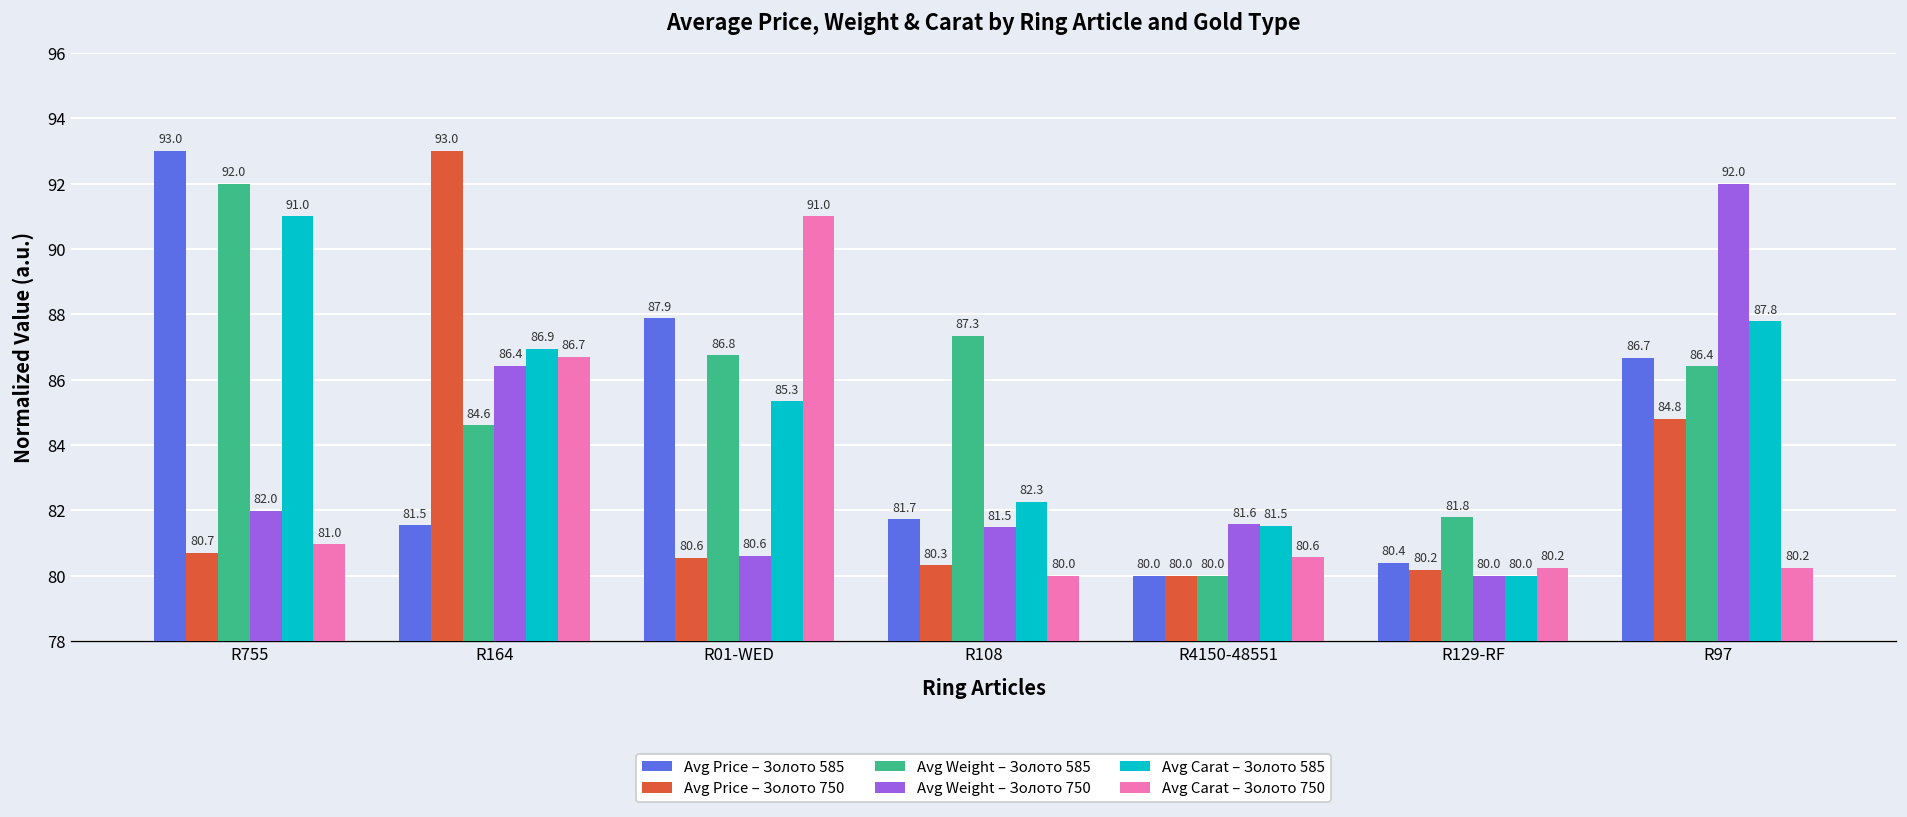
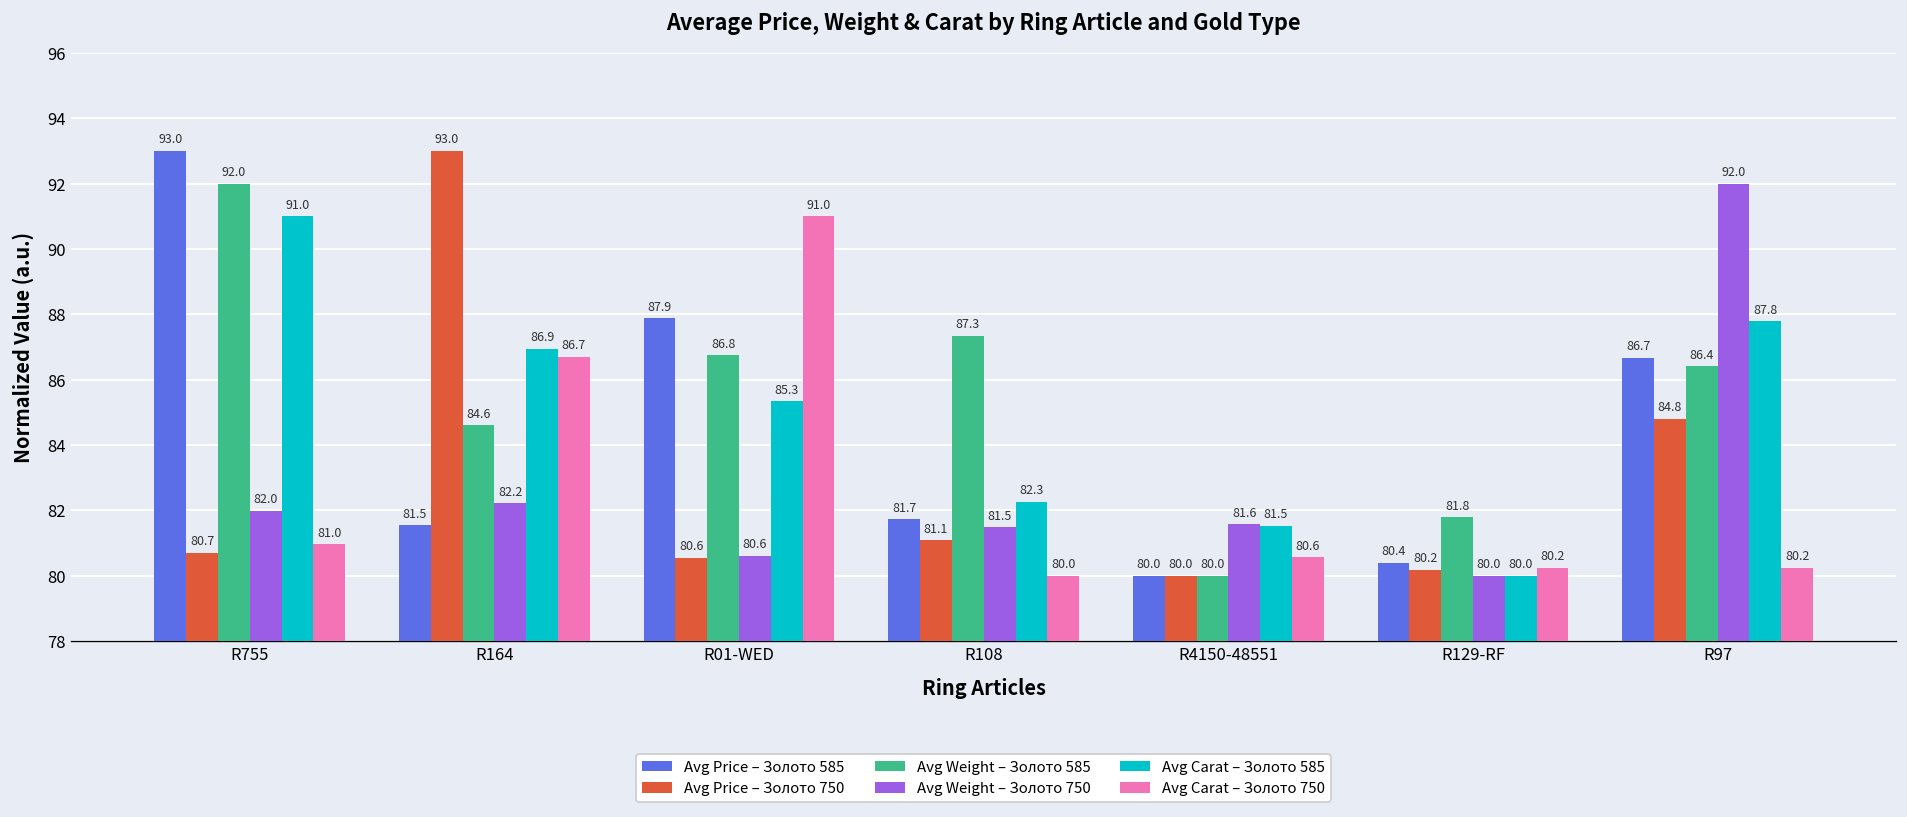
  {
    "Avg Price – Золото 585": {
      "R755": 93.0,
      "R164": 81.5,
      "R01-WED": 87.9,
      "R108": 81.7,
      "R4150-48551": 80.0,
      "R129-RF": 80.4,
      "R97": 86.7
    },
    "Avg Price – Золото 750": {
      "R755": 80.7,
      "R164": 93.0,
      "R01-WED": 80.6,
-     "R108": 80.3,
+     "R108": 81.1,
      "R4150-48551": 80.0,
      "R129-RF": 80.2,
      "R97": 84.8
    },
    "Avg Weight – Золото 585": {
      "R755": 92.0,
      "R164": 84.6,
      "R01-WED": 86.8,
      "R108": 87.3,
      "R4150-48551": 80.0,
      "R129-RF": 81.8,
      "R97": 86.4
    },
    "Avg Weight – Золото 750": {
      "R755": 82.0,
-     "R164": 86.4,
+     "R164": 82.2,
      "R01-WED": 80.6,
      "R108": 81.5,
      "R4150-48551": 81.6,
      "R129-RF": 80.0,
      "R97": 92.0
    },
    "Avg Carat – Золото 585": {
      "R755": 91.0,
      "R164": 86.9,
      "R01-WED": 85.3,
      "R108": 82.3,
      "R4150-48551": 81.5,
      "R129-RF": 80.0,
      "R97": 87.8
    },
    "Avg Carat – Золото 750": {
      "R755": 81.0,
      "R164": 86.7,
      "R01-WED": 91.0,
      "R108": 80.0,
      "R4150-48551": 80.6,
      "R129-RF": 80.2,
      "R97": 80.2
    }
  }
